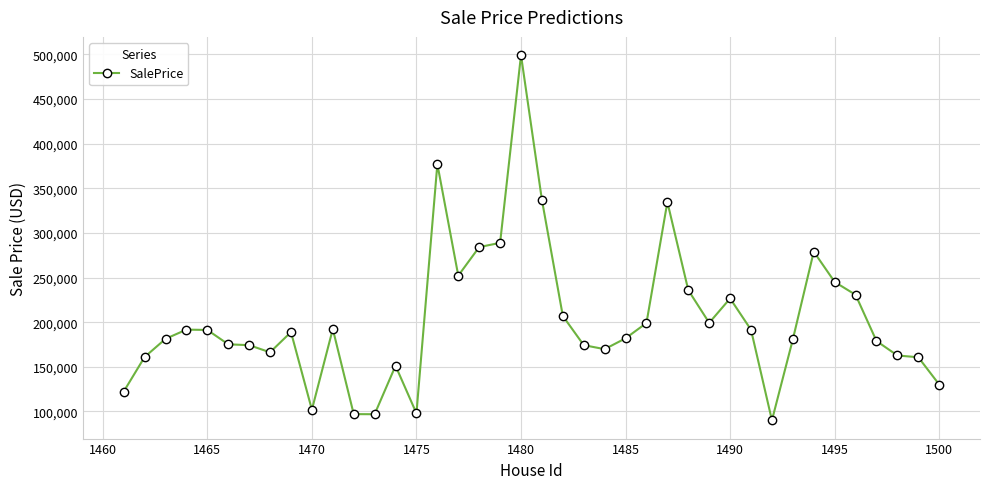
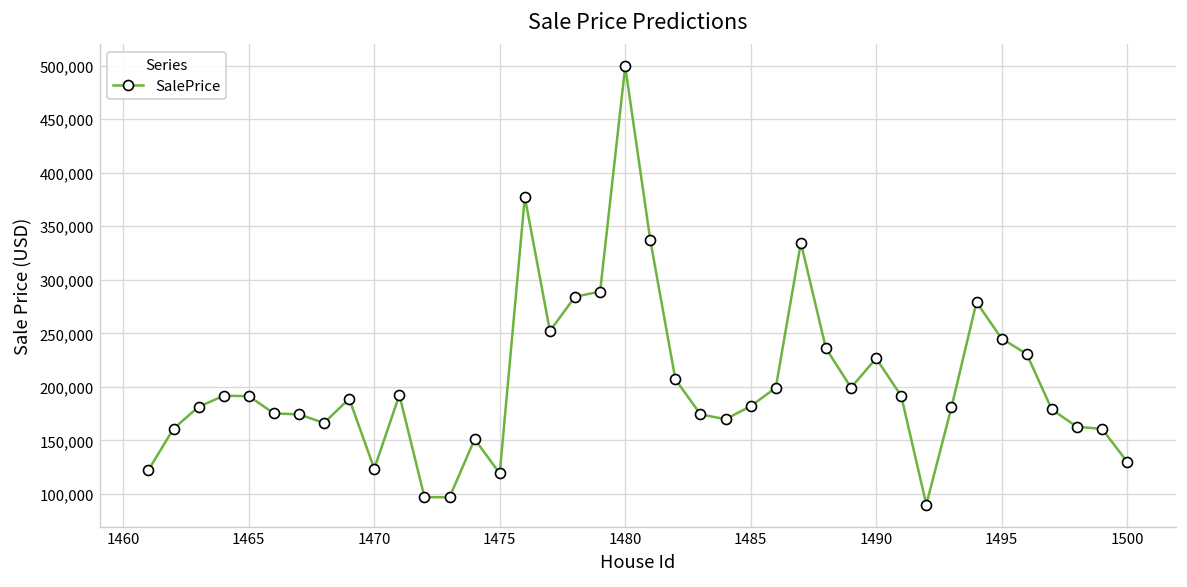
  {
    "1465": "190,000",
-   "1470": "100,000",
-   "1475": "100,000",
+   "1470": "120,000",
+   "1475": "120,000",
    "1480": "500,000",
    "1485": "180,000",
    "1490": "230,000",
    "1495": "250,000",
    "1500": "130,000"
  }
